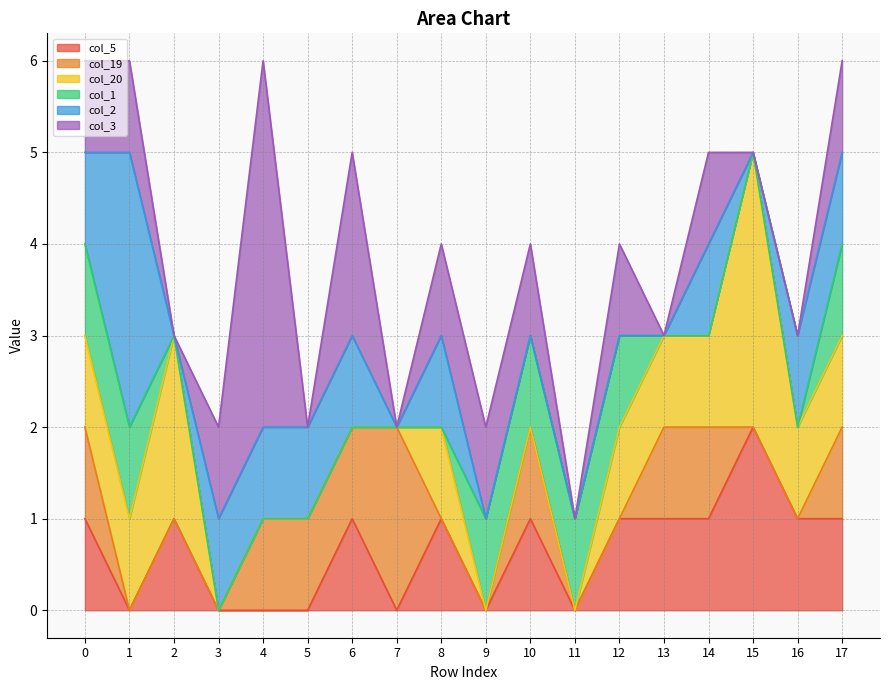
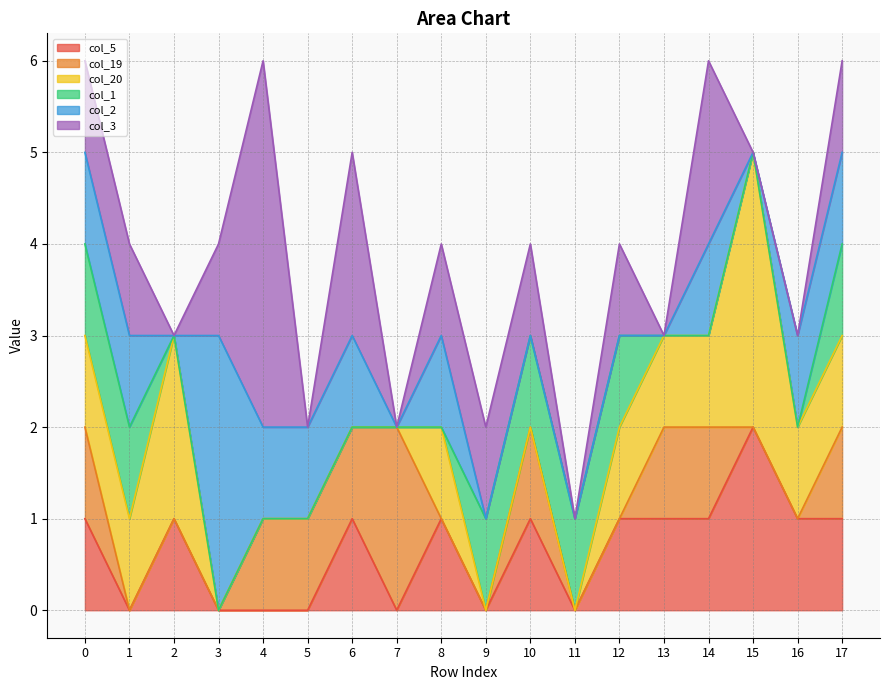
  {
    "col_20": {
      "0": 1,
      "1": 1,
      "12": 1,
      "17": 1
    },
    "col_1": {
      "0": 1,
      "1": 1,
      "17": 1
    },
    "col_2": {
      "0": 1,
-     "1": 3,
-     "3": 1,
+     "1": 1,
+     "3": 3,
      "4": 1,
      "6": 1,
      "8": 1,
      "14": 1,
      "17": 1
    },
    "col_3": {
      "1": 1,
      "3": 1,
      "4": 4,
      "6": 2,
      "8": 1,
      "9": 1,
      "10": 1,
      "12": 1,
-     "14": 1,
+     "14": 2,
      "17": 1
    }
  }
